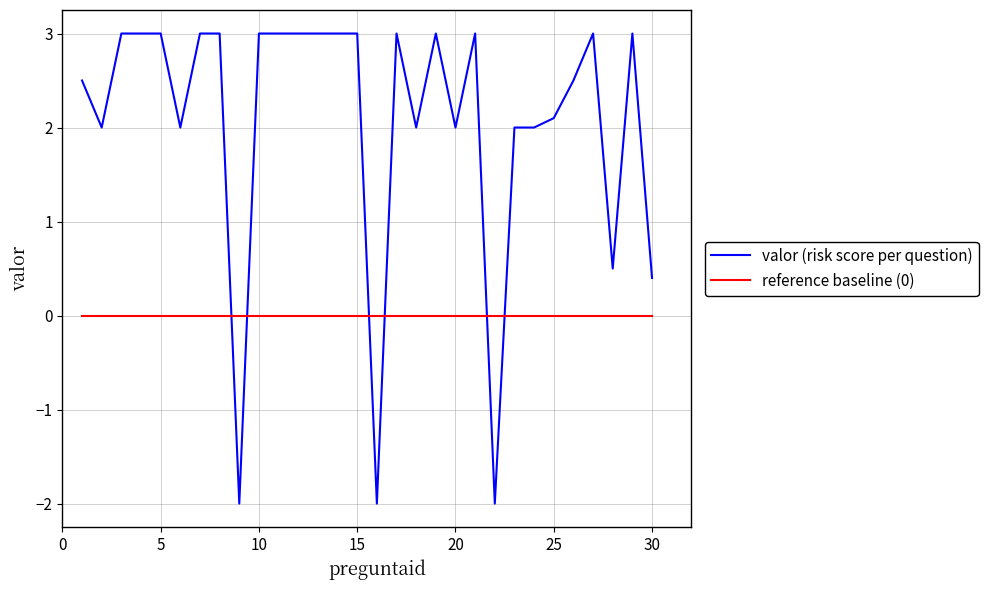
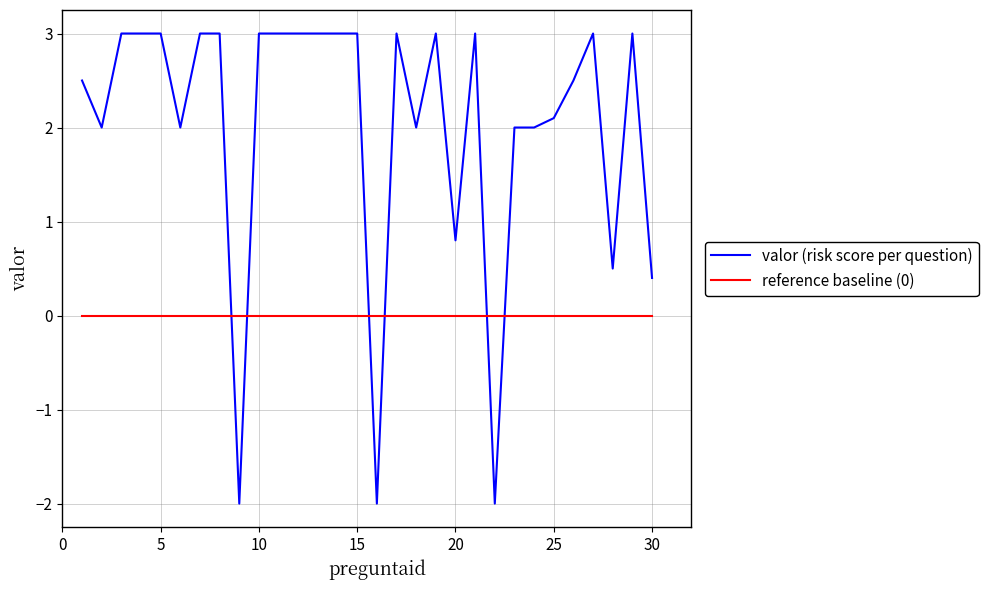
  {
    "valor (risk score per question)": {
      "5": 3.0,
      "10": 3.0,
      "15": 3.0,
-     "20": 2.0,
+     "20": 0.8,
      "25": 2.1,
      "30": 0.4
    },
    "reference baseline (0)": {
      "5": 0.0,
      "10": 0.0,
      "15": 0.0,
      "20": 0.0,
      "25": 0.0,
      "30": 0.0
    }
  }
